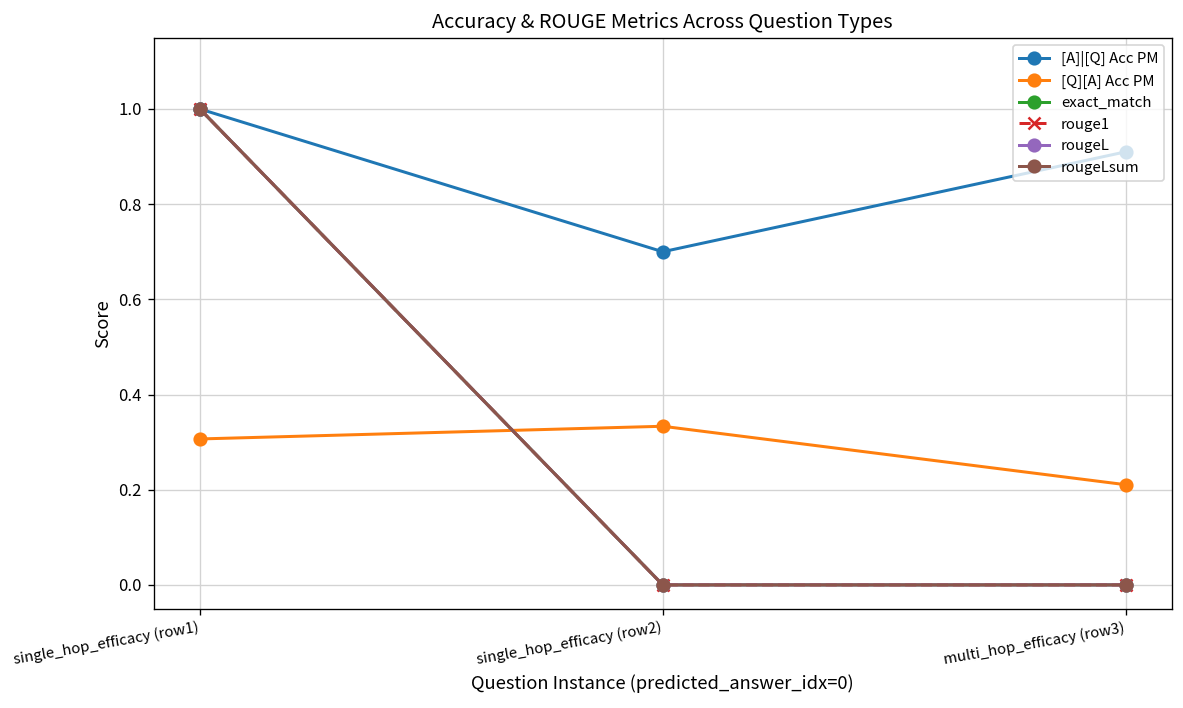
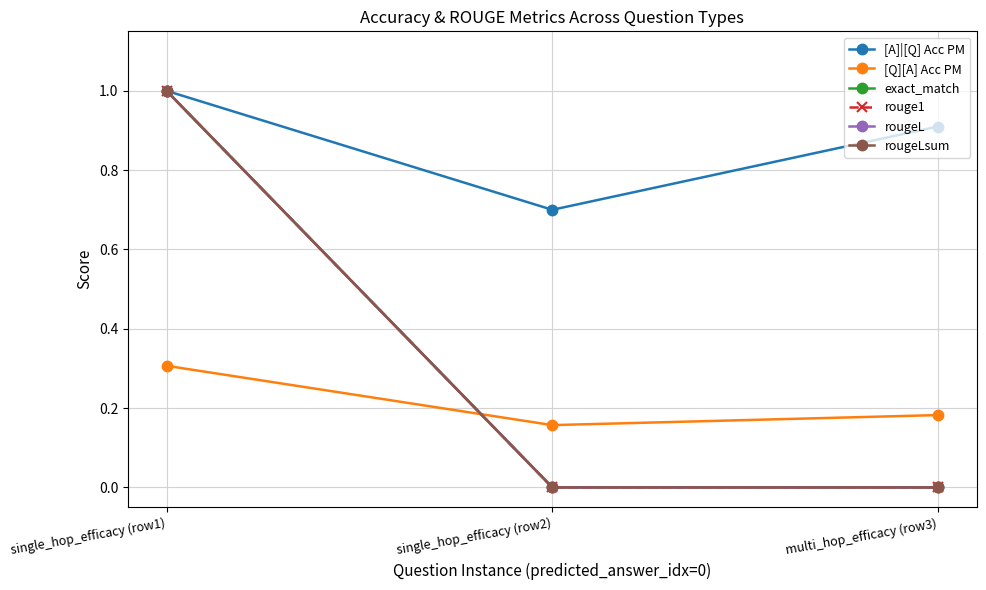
  {
    "[A]|[Q] Acc PM": {
      "single_hop_efficacy (row2)": 0.70
    },
    "[Q][A] Acc PM": {
      "single_hop_efficacy (row1)": 0.31,
-     "single_hop_efficacy (row2)": 0.33,
-     "multi_hop_efficacy (row3)": 0.21
+     "single_hop_efficacy (row2)": 0.16,
+     "multi_hop_efficacy (row3)": 0.18
    },
    "rougeLsum": {
      "single_hop_efficacy (row2)": 0.00,
      "multi_hop_efficacy (row3)": 0.00
    }
  }
